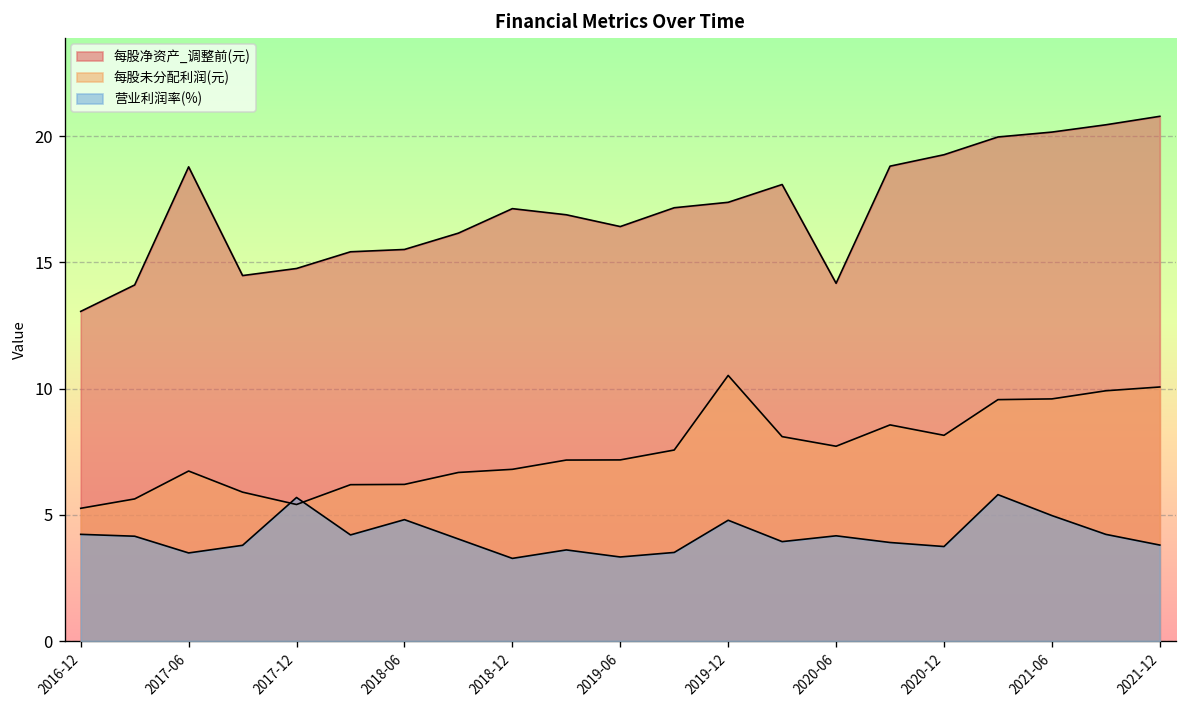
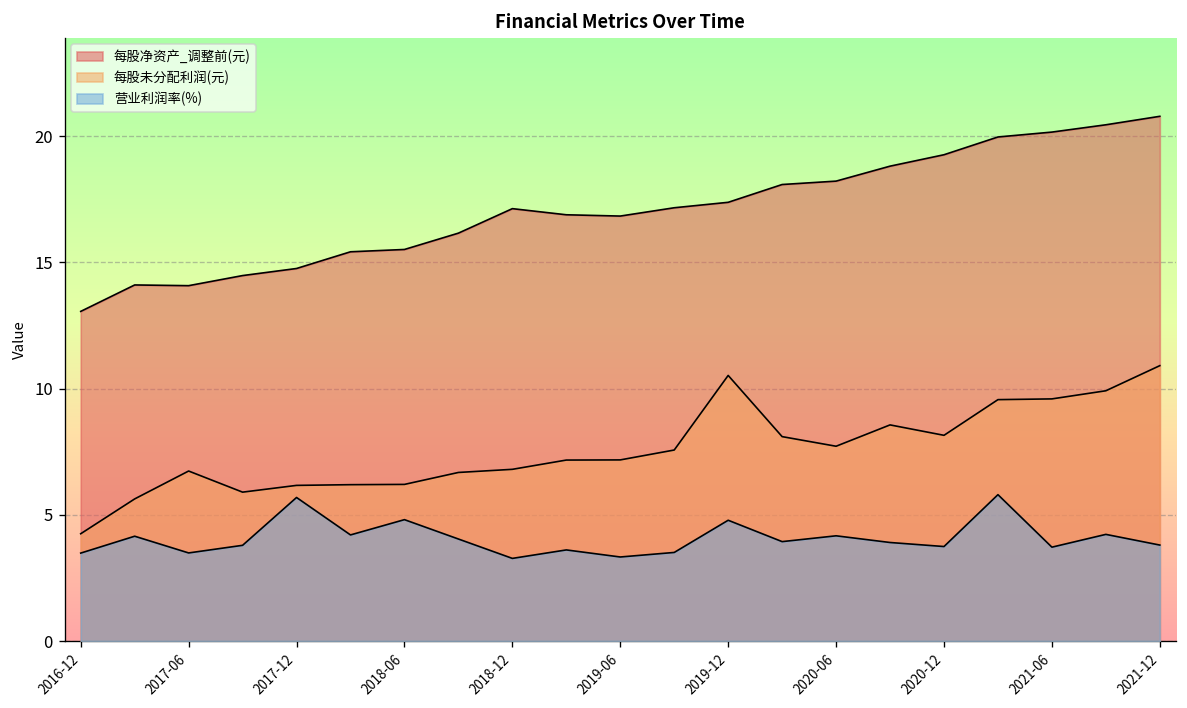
  {
    "每股净资产_调整前(元)": {
      "2016-12": 13.1,
-     "2017-06": 18.8,
+     "2017-06": 14.1,
      "2017-12": 14.8,
      "2018-06": 15.5,
      "2018-12": 17.1,
-     "2019-06": 16.4,
+     "2019-06": 16.8,
      "2019-12": 17.4,
-     "2020-06": 14.2,
+     "2020-06": 18.2,
      "2020-12": 19.3,
      "2021-06": 20.2,
      "2021-12": 20.8
    },
    "每股未分配利润(元)": {
-     "2016-12": 5.3,
+     "2016-12": 4.3,
      "2017-06": 6.7,
-     "2017-12": 5.4,
+     "2017-12": 6.2,
      "2018-06": 6.2,
      "2018-12": 6.8,
      "2019-06": 7.2,
      "2019-12": 10.5,
      "2020-06": 7.7,
      "2020-12": 8.1,
      "2021-06": 9.6,
-     "2021-12": 10.1
+     "2021-12": 10.9
    },
    "营业利润率(%)": {
-     "2016-12": 4.2,
+     "2016-12": 3.5,
      "2017-06": 3.5,
      "2017-12": 5.7,
      "2018-06": 4.8,
      "2018-12": 3.3,
      "2019-06": 3.3,
      "2019-12": 4.8,
      "2020-06": 4.2,
      "2020-12": 3.7,
-     "2021-06": 5.0,
+     "2021-06": 3.7,
      "2021-12": 3.8
    }
  }
